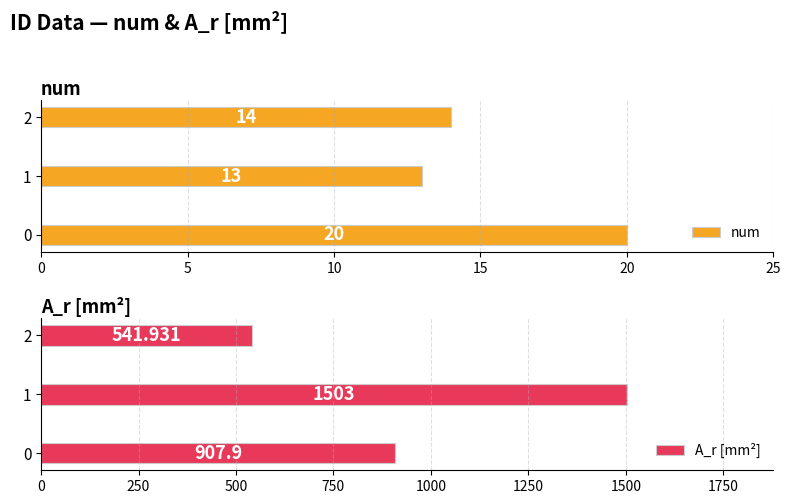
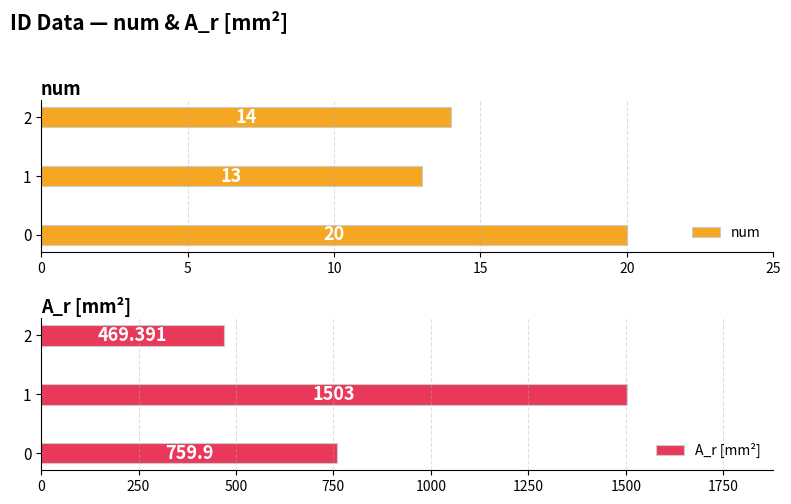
  {
    "num": {
      "2": 14,
      "1": 13,
      "0": 20
    },
    "A_r [mm²]": {
-     "2": 541.931,
+     "2": 469.391,
      "1": 1503,
-     "0": 907.9
+     "0": 759.9
    }
  }
